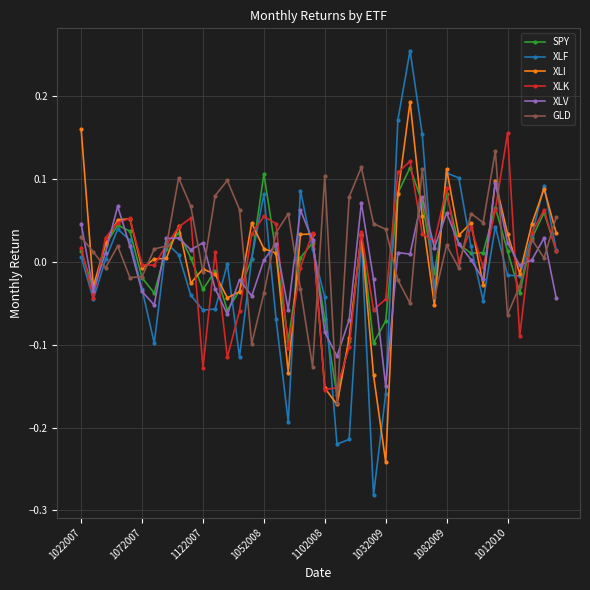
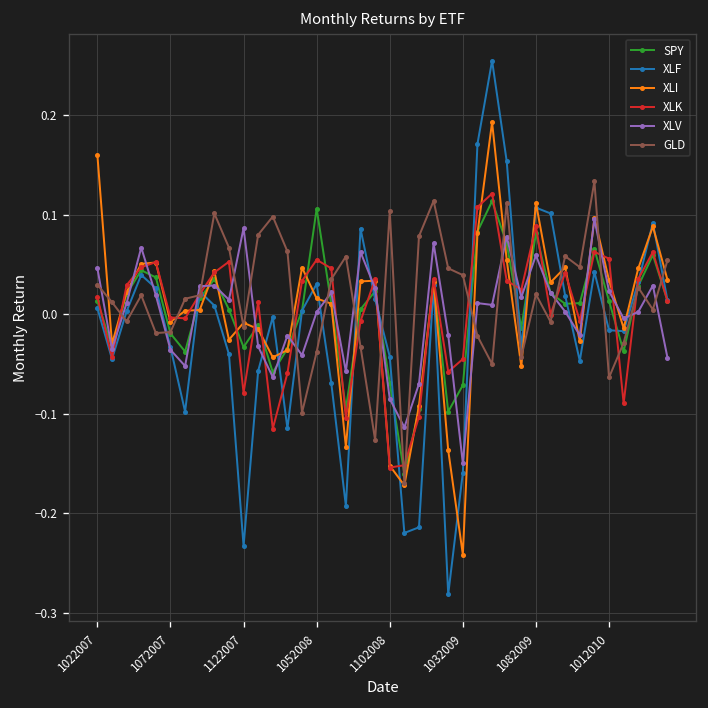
  {
    "SPY": {
      "1022007": 0.01,
      "1122007": -0.03,
      "1052008": 0.11,
      "1102008": -0.07,
      "1032009": -0.07,
      "1082009": 0.08,
      "1012010": 0.01
    },
    "XLF": {
      "1022007": 0.01,
-     "1122007": -0.06,
-     "1052008": 0.08,
+     "1122007": -0.23,
+     "1052008": 0.03,
      "1102008": -0.04,
      "1032009": -0.16,
      "1082009": 0.11,
      "1012010": -0.02
    },
    "XLI": {
      "1022007": 0.16,
      "1072007": -0.01,
      "1122007": -0.01,
      "1052008": 0.02,
      "1032009": -0.24,
      "1082009": 0.11,
      "1012010": 0.03
    },
    "XLK": {
      "1022007": 0.02,
      "1072007": 0.00,
-     "1122007": -0.13,
+     "1122007": -0.08,
      "1052008": 0.05,
      "1032009": -0.05,
      "1082009": 0.09,
-     "1012010": 0.15
+     "1012010": 0.06
    },
    "XLV": {
      "1022007": 0.05,
-     "1122007": 0.02,
+     "1122007": 0.09,
      "1052008": 0.00,
      "1102008": -0.09,
      "1032009": -0.15,
      "1082009": 0.06,
      "1012010": 0.02
    },
    "GLD": {
      "1022007": 0.03,
      "1122007": -0.01,
      "1052008": -0.04,
      "1102008": 0.10,
      "1032009": 0.04,
      "1082009": 0.02,
      "1012010": -0.06
    }
  }
